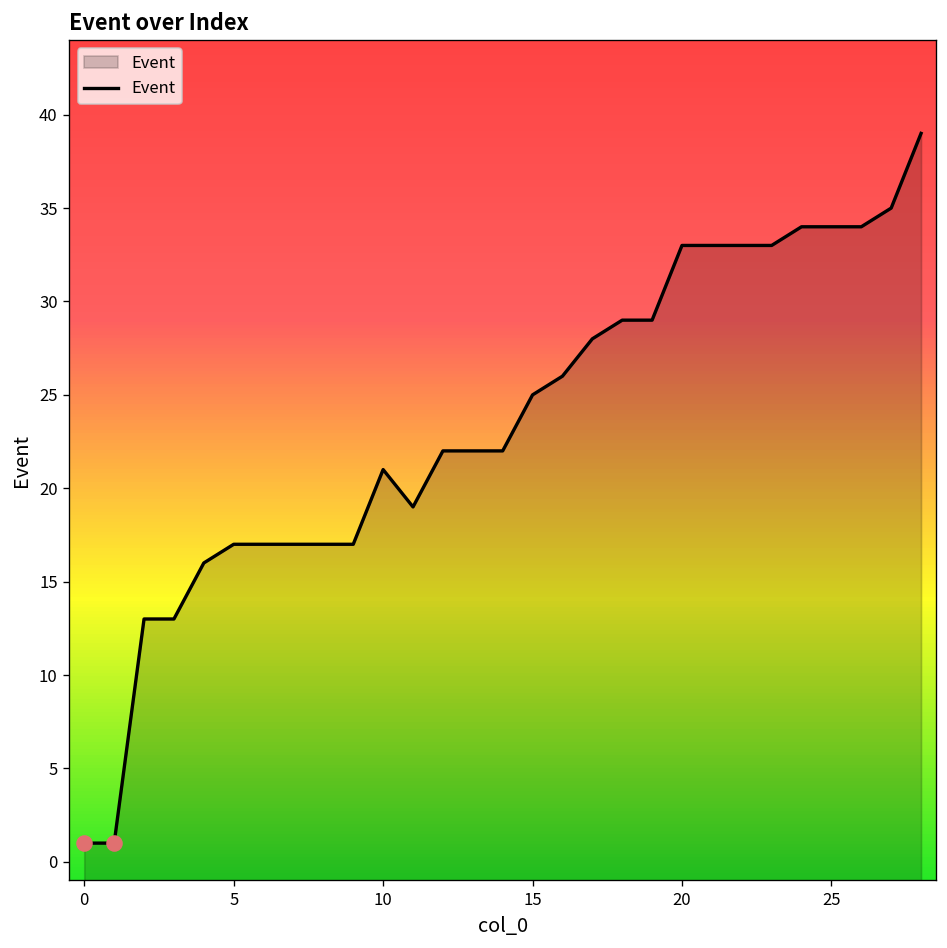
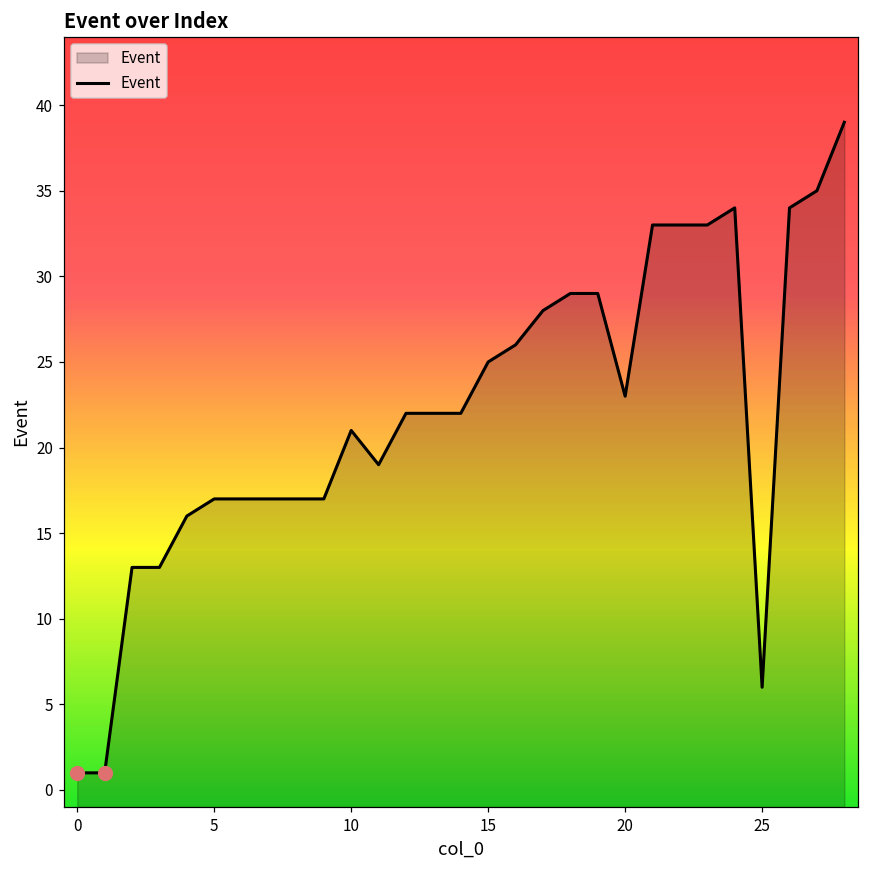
  {
    "Event": {
      "5": 17,
      "10": 21,
      "15": 25,
-     "20": 33,
-     "25": 34
+     "20": 23,
+     "25": 6
    }
  }
